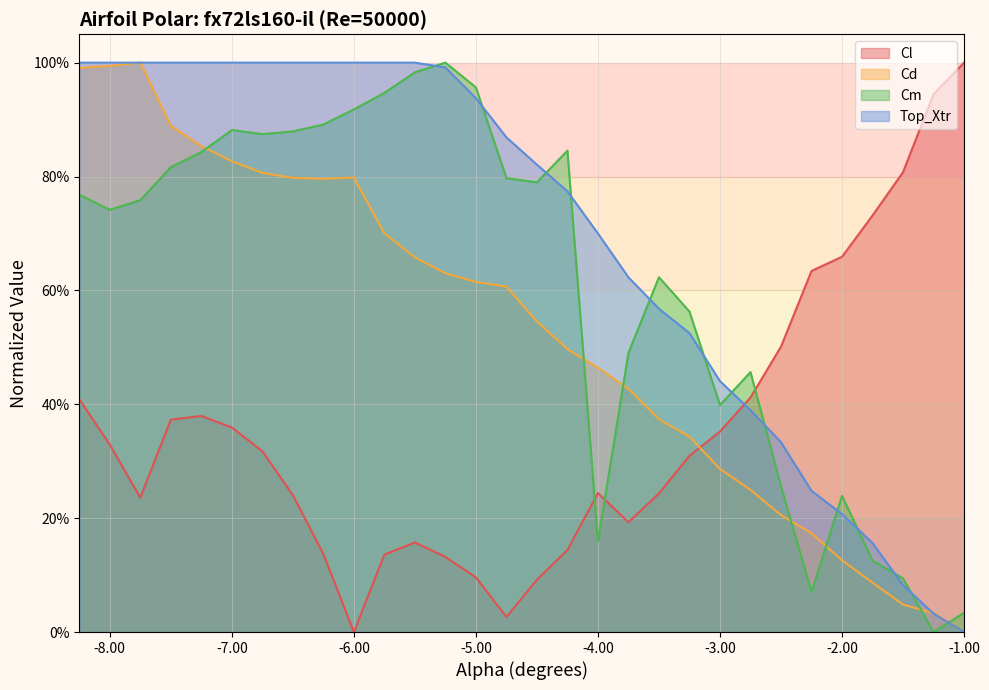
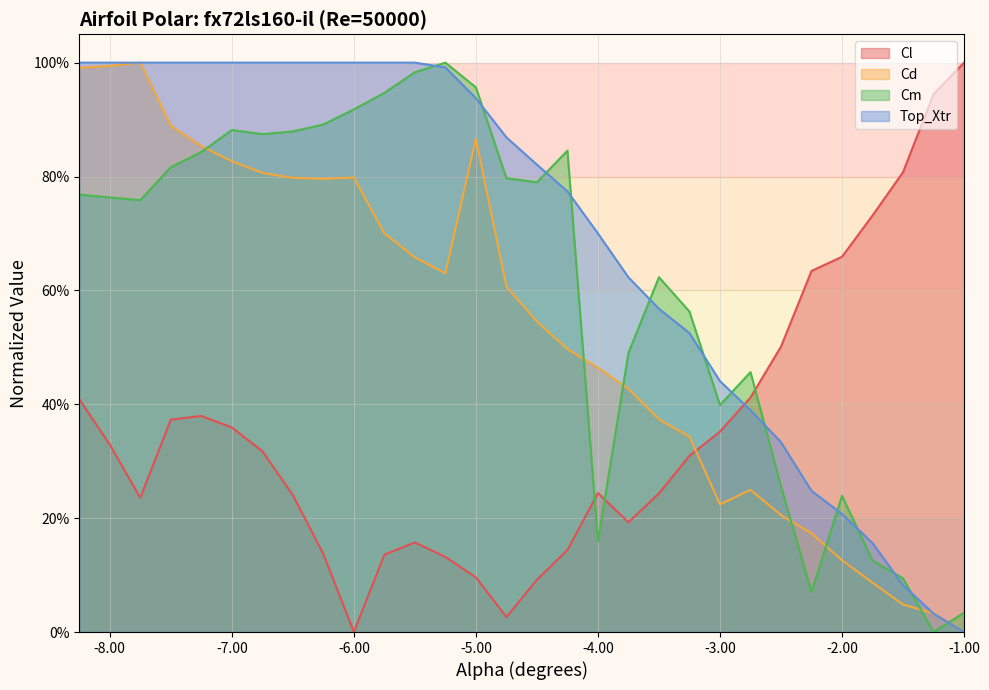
  {
    "Cl": {
      "-8.00": "33%",
      "-7.00": "36%",
      "-6.00": "0%",
      "-5.00": "10%",
      "-4.00": "24%",
      "-3.00": "35%",
      "-2.00": "66%",
      "-1.00": "100%"
    },
    "Cd": {
      "-8.00": "99%",
      "-7.00": "83%",
      "-6.00": "80%",
-     "-5.00": "61%",
+     "-5.00": "87%",
      "-4.00": "46%",
-     "-3.00": "29%",
+     "-3.00": "22%",
      "-2.00": "13%"
    },
    "Cm": {
-     "-8.00": "74%",
+     "-8.00": "76%",
      "-7.00": "88%",
      "-6.00": "92%",
      "-5.00": "96%",
      "-4.00": "16%",
      "-3.00": "40%",
      "-2.00": "24%",
      "-1.00": "3%"
    },
    "Top_Xtr": {
      "-8.00": "100%",
      "-7.00": "100%",
      "-6.00": "100%",
      "-5.00": "94%",
      "-4.00": "70%",
      "-3.00": "44%",
      "-2.00": "21%"
    }
  }
